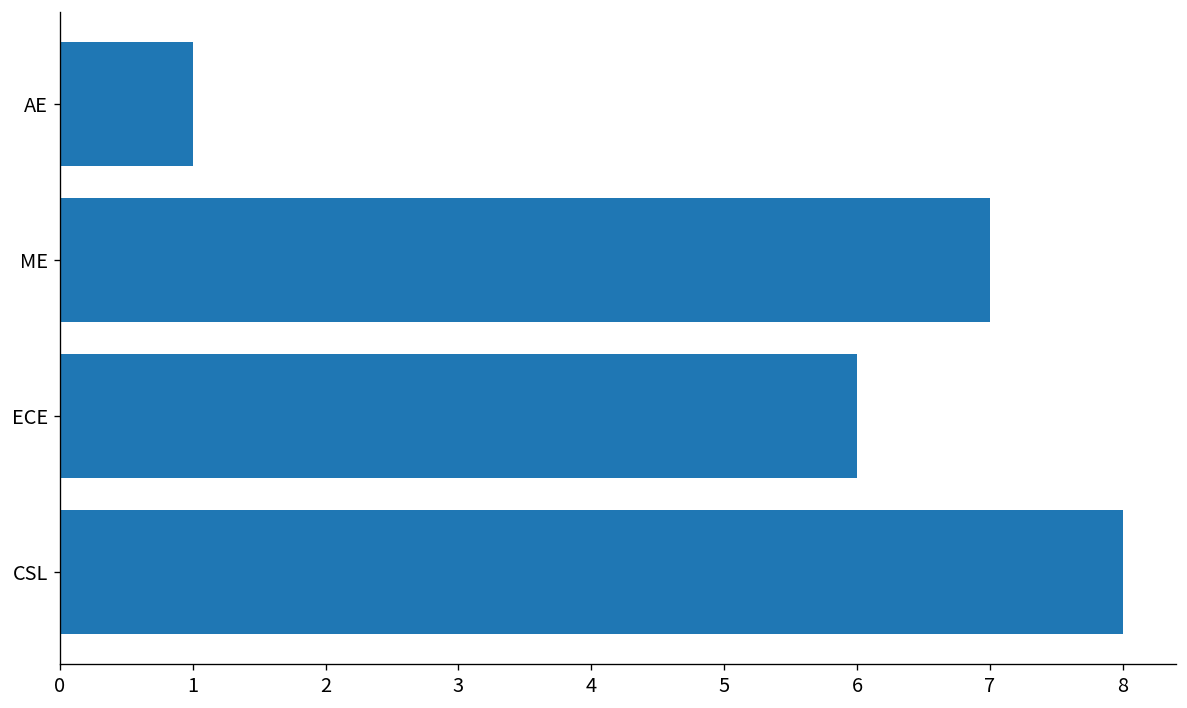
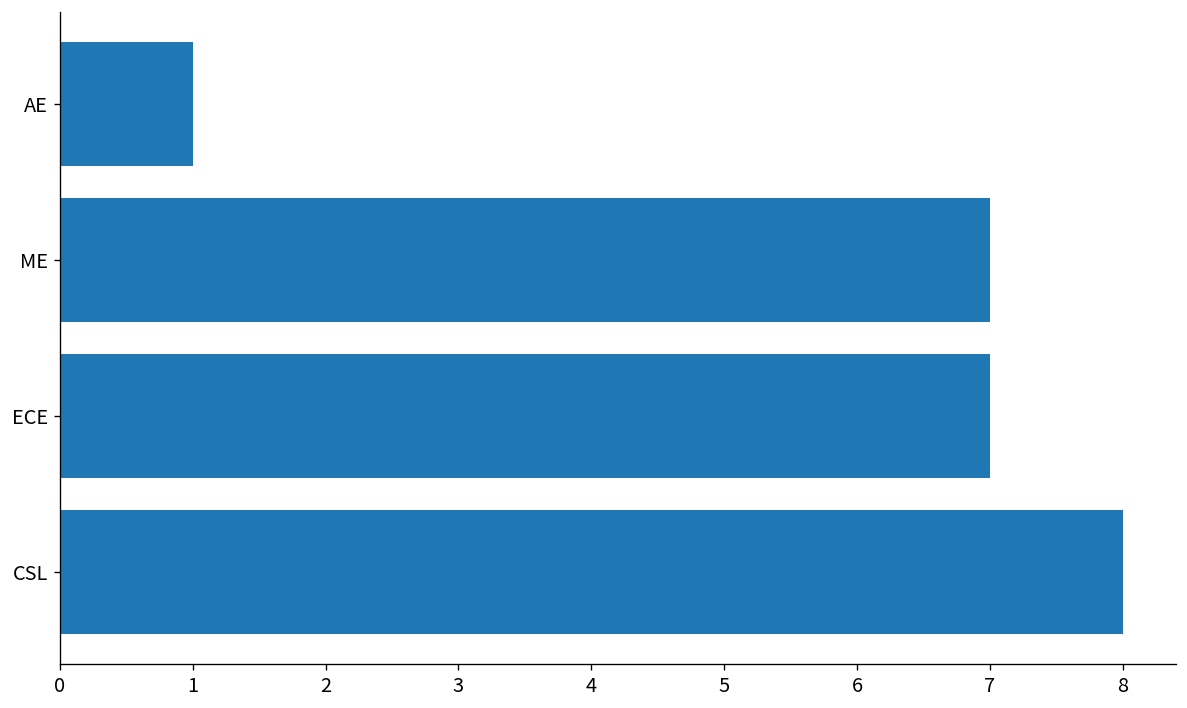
  {
    "AE": 1,
    "ME": 7,
-   "ECE": 6,
+   "ECE": 7,
    "CSL": 8
  }
